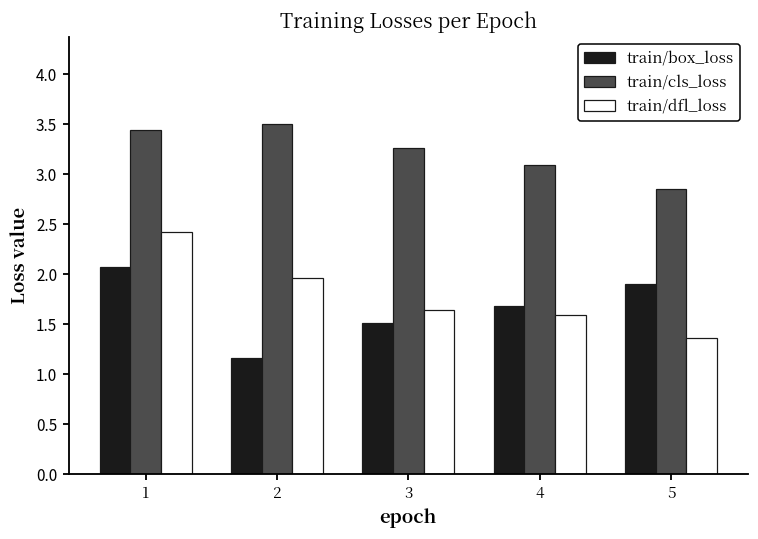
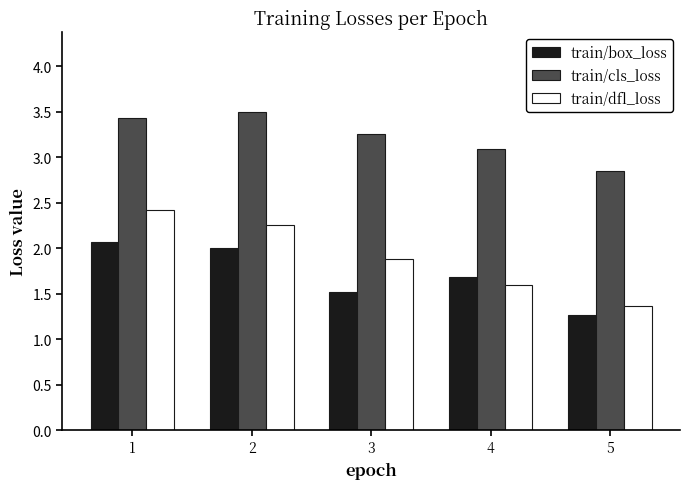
  {
    "train/box_loss": {
      "1": 2.1,
-     "2": 1.2,
+     "2": 2.0,
      "3": 1.5,
      "4": 1.7,
-     "5": 1.9
+     "5": 1.3
    },
    "train/cls_loss": {
      "1": 3.4,
      "2": 3.5,
      "3": 3.3,
      "4": 3.1,
      "5": 2.8
    },
    "train/dfl_loss": {
      "1": 2.4,
-     "2": 2.0,
-     "3": 1.6,
+     "2": 2.3,
+     "3": 1.9,
      "4": 1.6,
      "5": 1.4
    }
  }
